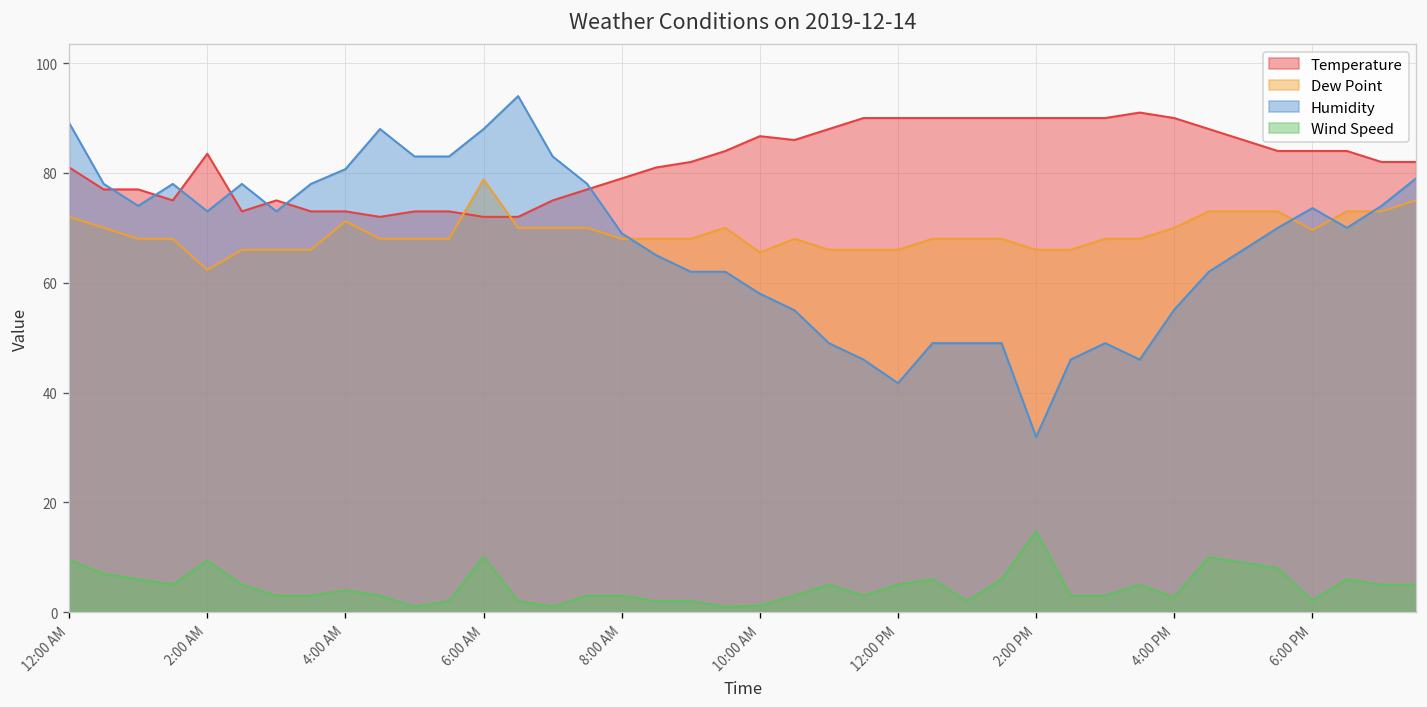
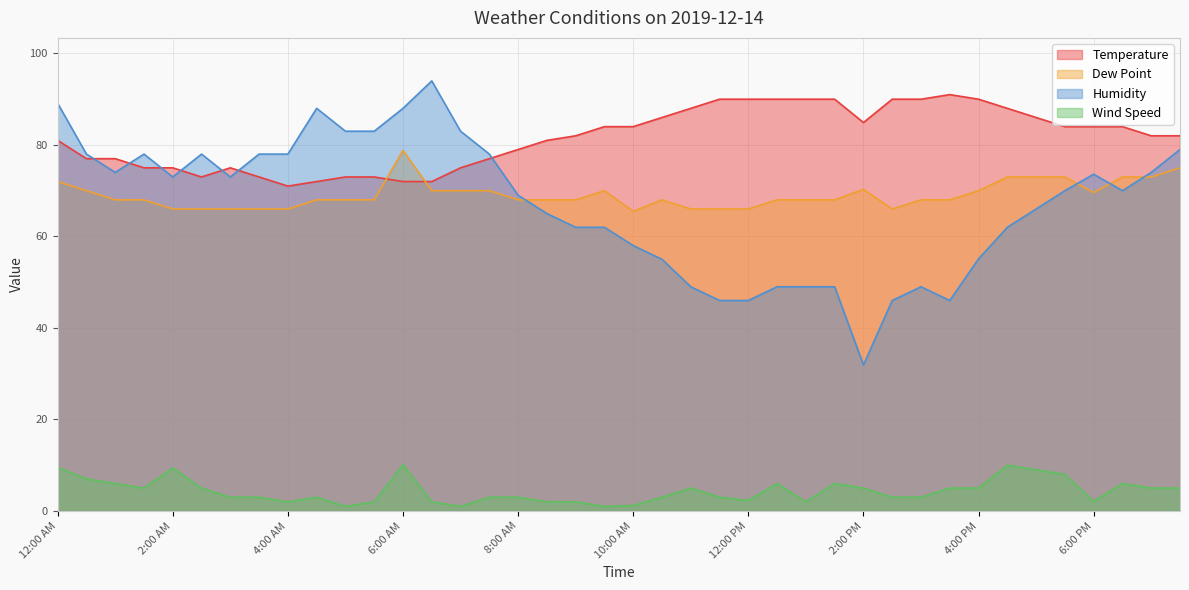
  {
    "Temperature": {
      "12:00 AM": 81,
-     "2:00 AM": 84,
-     "4:00 AM": 73,
+     "2:00 AM": 75,
+     "4:00 AM": 71,
      "6:00 AM": 72,
      "8:00 AM": 79,
-     "10:00 AM": 87,
+     "10:00 AM": 84,
      "12:00 PM": 90,
-     "2:00 PM": 90,
+     "2:00 PM": 85,
      "4:00 PM": 90,
      "6:00 PM": 84
    },
    "Dew Point": {
      "12:00 AM": 72,
-     "2:00 AM": 62,
-     "4:00 AM": 71,
+     "2:00 AM": 66,
+     "4:00 AM": 66,
      "6:00 AM": 79,
      "8:00 AM": 68,
      "10:00 AM": 66,
      "12:00 PM": 66,
-     "2:00 PM": 66,
+     "2:00 PM": 70,
      "4:00 PM": 70,
      "6:00 PM": 70
    },
    "Humidity": {
      "12:00 AM": 89,
      "2:00 AM": 73,
-     "4:00 AM": 81,
+     "4:00 AM": 78,
      "6:00 AM": 88,
      "8:00 AM": 69,
      "10:00 AM": 58,
-     "12:00 PM": 42,
+     "12:00 PM": 46,
      "2:00 PM": 32,
      "4:00 PM": 55,
      "6:00 PM": 74
    },
    "Wind Speed": {
      "12:00 AM": 10,
      "2:00 AM": 9,
-     "4:00 AM": 4,
+     "4:00 AM": 2,
      "6:00 AM": 10,
      "8:00 AM": 3,
      "10:00 AM": 1,
-     "12:00 PM": 5,
-     "2:00 PM": 15,
-     "4:00 PM": 3,
+     "12:00 PM": 2,
+     "2:00 PM": 5,
+     "4:00 PM": 5,
      "6:00 PM": 2
    }
  }
